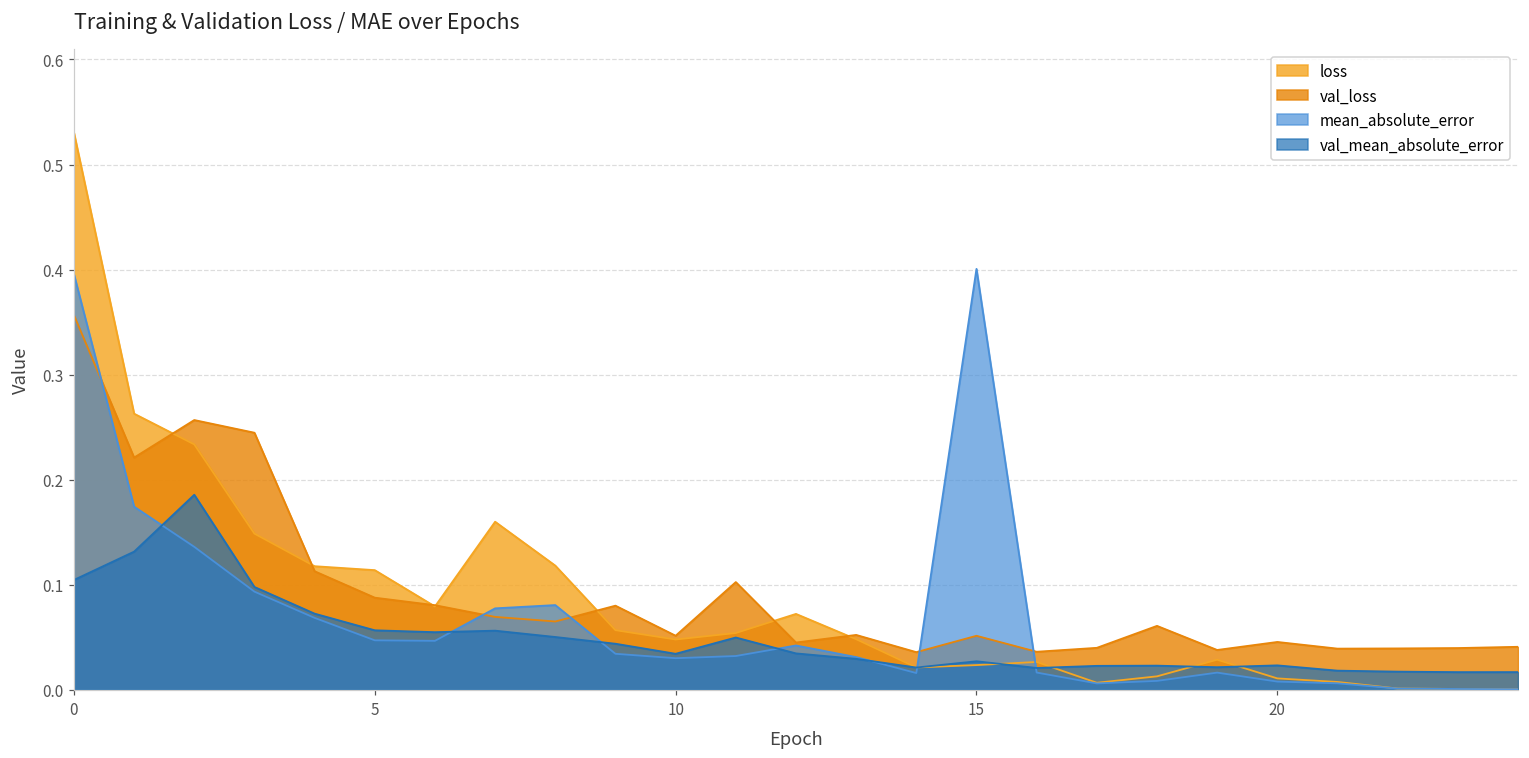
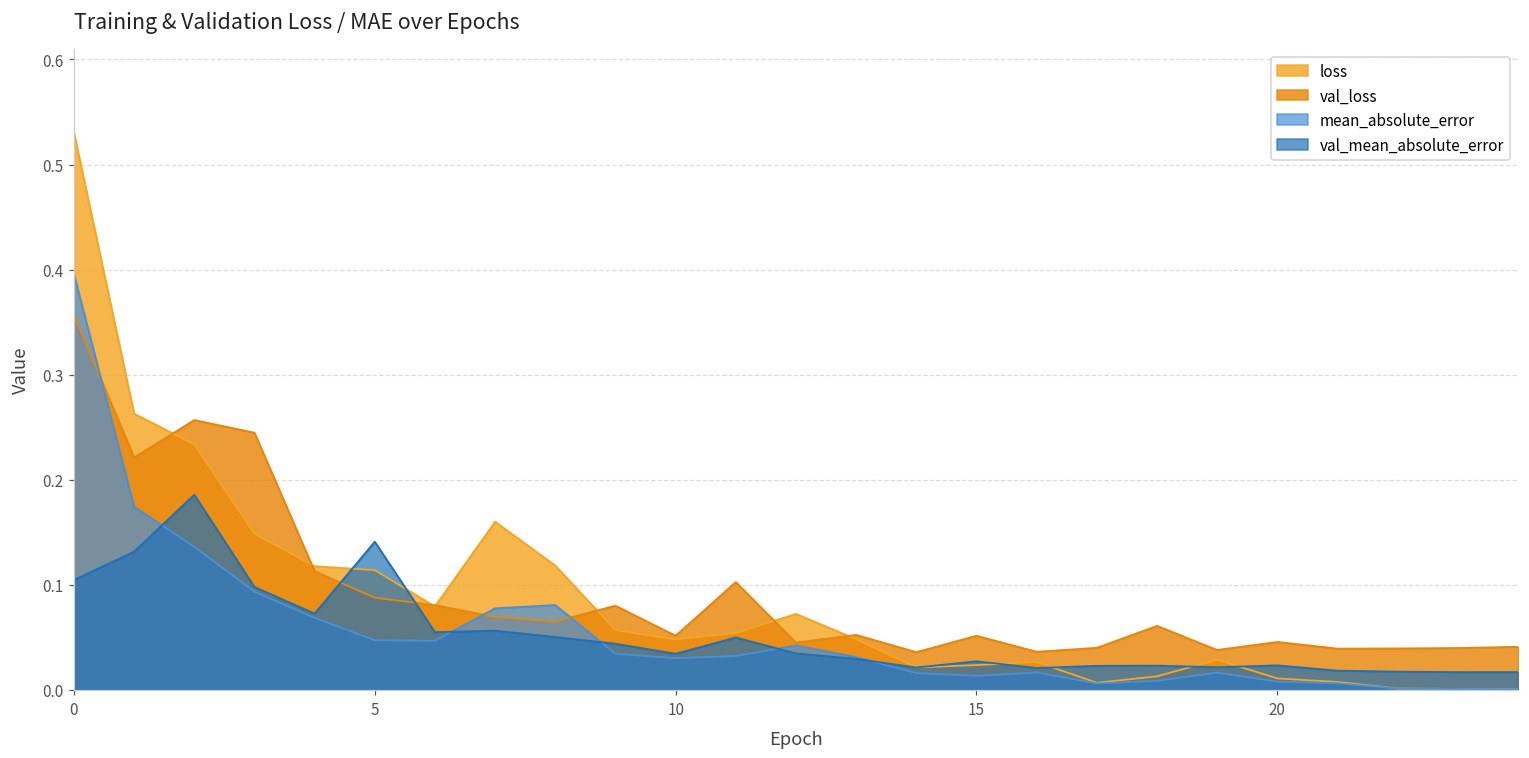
  {
    "mean_absolute_error": {
      "0": 0.40,
      "5": 0.05,
      "10": 0.03,
-     "15": 0.40,
+     "15": 0.01,
      "20": 0.01
    },
    "val_mean_absolute_error": {
      "0": 0.10,
-     "5": 0.06,
+     "5": 0.14,
      "10": 0.03,
      "15": 0.03,
      "20": 0.02
    }
  }
